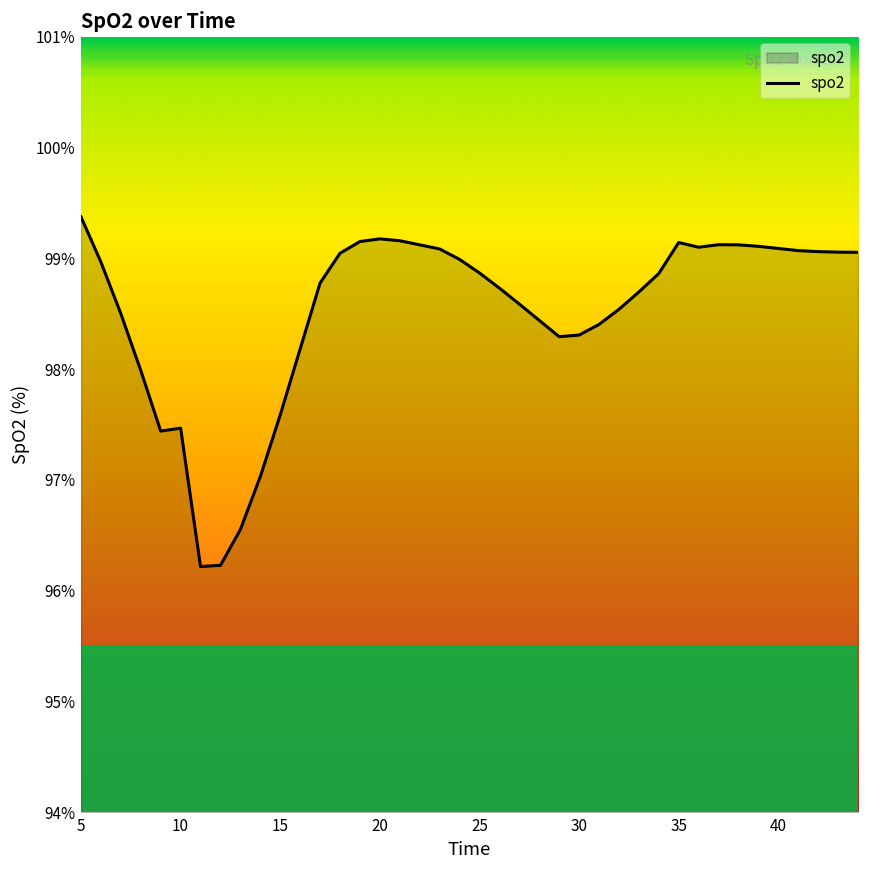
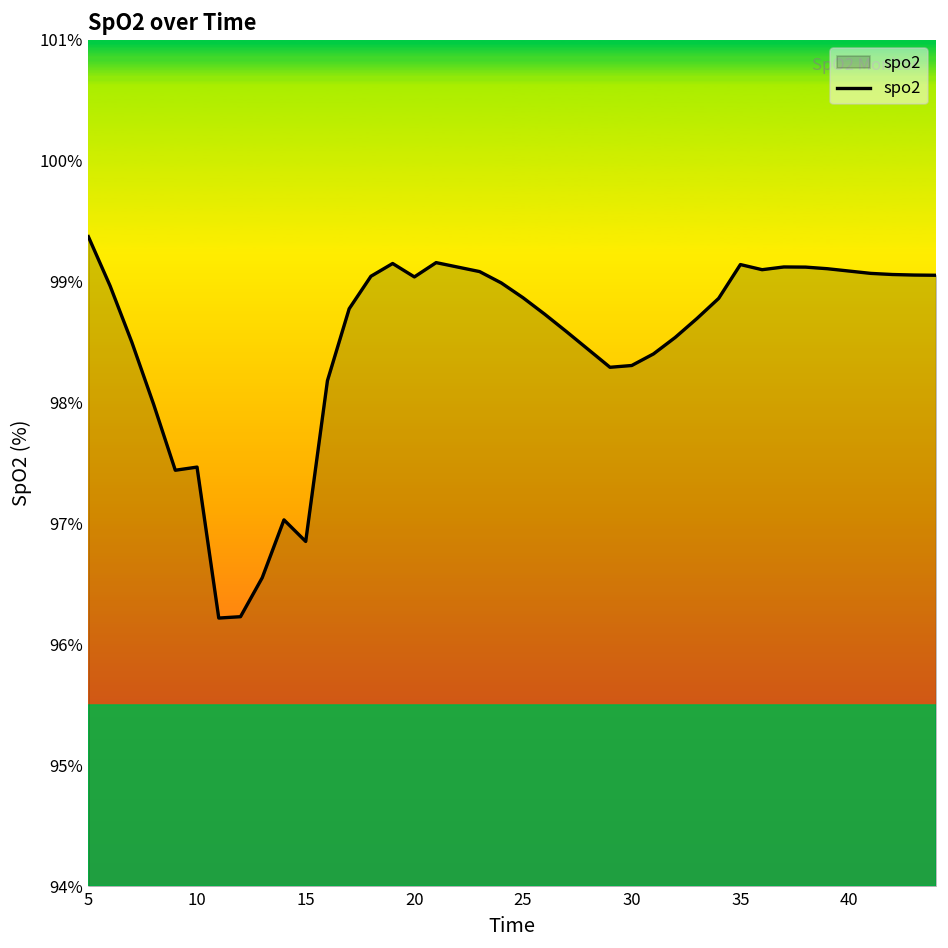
  {
    "5": "99.37%",
    "10": "97.47%",
-   "15": "97.59%",
-   "20": "99.18%",
+   "15": "96.85%",
+   "20": "99.04%",
    "25": "98.87%",
    "30": "98.31%",
    "35": "99.14%",
    "40": "99.09%"
  }
